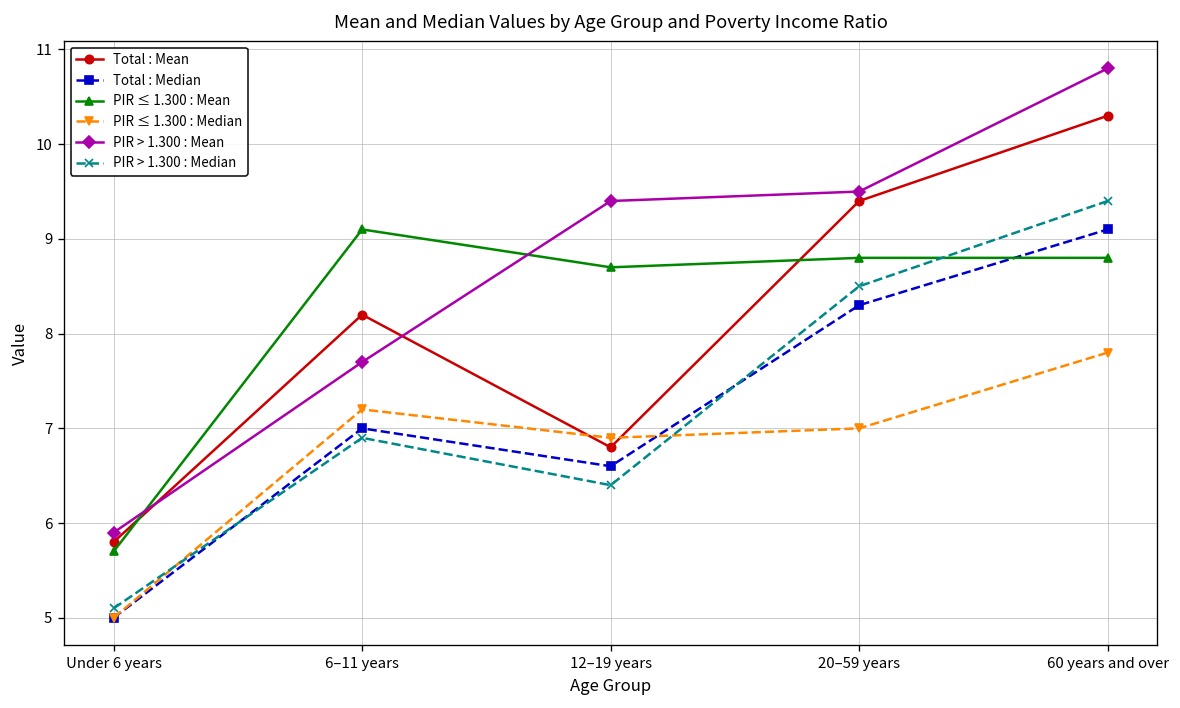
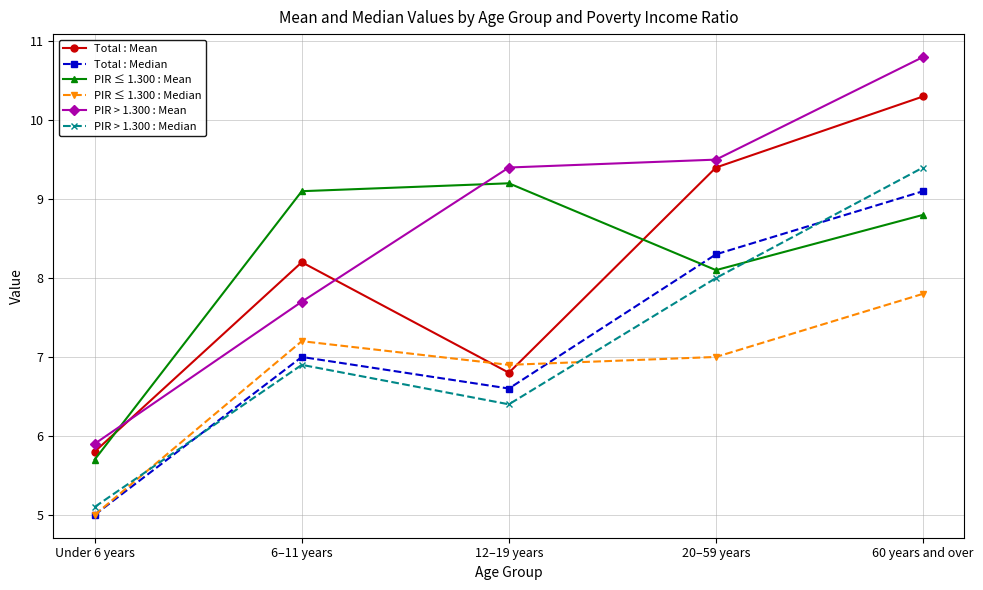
  {
    "Total : Mean": {
      "Under 6 years": 5.8,
      "6–11 years": 8.2,
      "12–19 years": 6.8,
      "20–59 years": 9.4,
      "60 years and over": 10.3
    },
    "Total : Median": {
      "6–11 years": 7.0,
      "12–19 years": 6.6,
      "20–59 years": 8.3,
      "60 years and over": 9.1
    },
    "PIR ≤ 1.300 : Mean": {
      "Under 6 years": 5.7,
      "6–11 years": 9.1,
-     "12–19 years": 8.7,
-     "20–59 years": 8.8,
+     "12–19 years": 9.2,
+     "20–59 years": 8.1,
      "60 years and over": 8.8
    },
    "PIR ≤ 1.300 : Median": {
      "6–11 years": 7.2,
      "12–19 years": 6.9,
      "20–59 years": 7.0,
      "60 years and over": 7.8
    },
    "PIR > 1.300 : Mean": {
      "Under 6 years": 5.9,
      "6–11 years": 7.7,
      "12–19 years": 9.4,
      "20–59 years": 9.5,
      "60 years and over": 10.8
    },
    "PIR > 1.300 : Median": {
      "Under 6 years": 5.1,
      "6–11 years": 6.9,
      "12–19 years": 6.4,
-     "20–59 years": 8.5,
+     "20–59 years": 8.0,
      "60 years and over": 9.4
    }
  }
